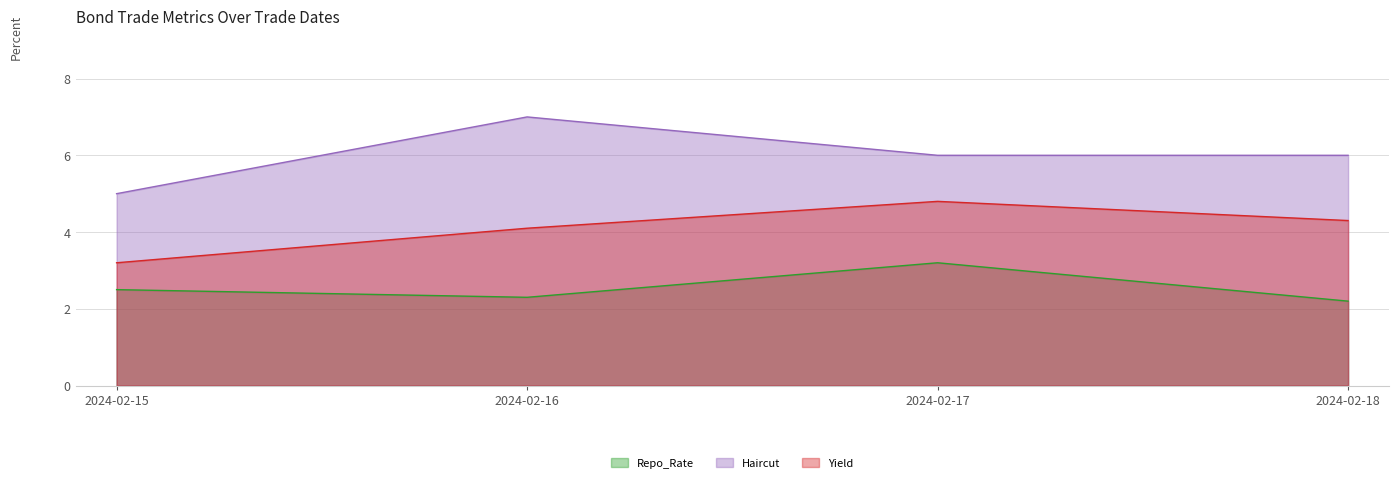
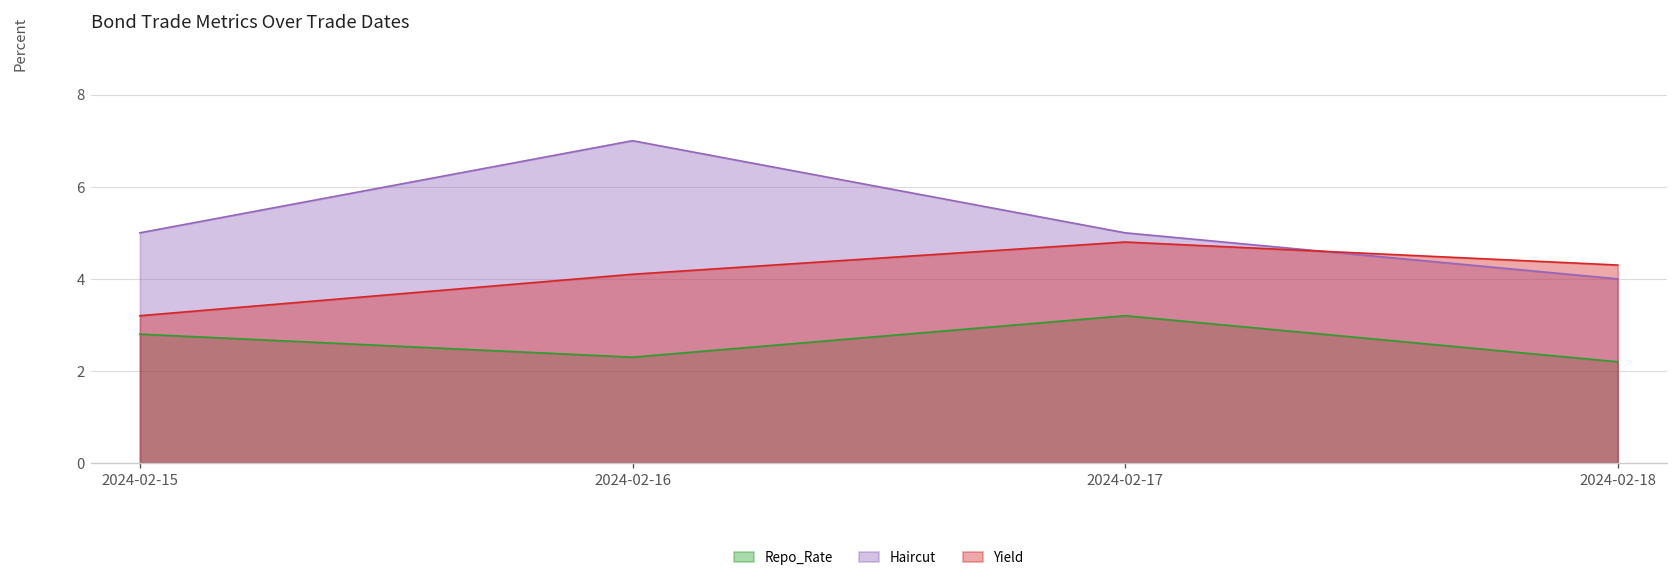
  {
    "Repo_Rate": {
-     "2024-02-15": 2.5,
+     "2024-02-15": 2.8,
      "2024-02-16": 2.3,
      "2024-02-17": 3.2,
      "2024-02-18": 2.2
    },
    "Haircut": {
      "2024-02-15": 5,
      "2024-02-16": 7,
-     "2024-02-17": 6,
-     "2024-02-18": 6
+     "2024-02-17": 5,
+     "2024-02-18": 4
    },
    "Yield": {
      "2024-02-15": 3.2,
      "2024-02-16": 4.1,
      "2024-02-17": 4.8,
      "2024-02-18": 4.3
    }
  }
